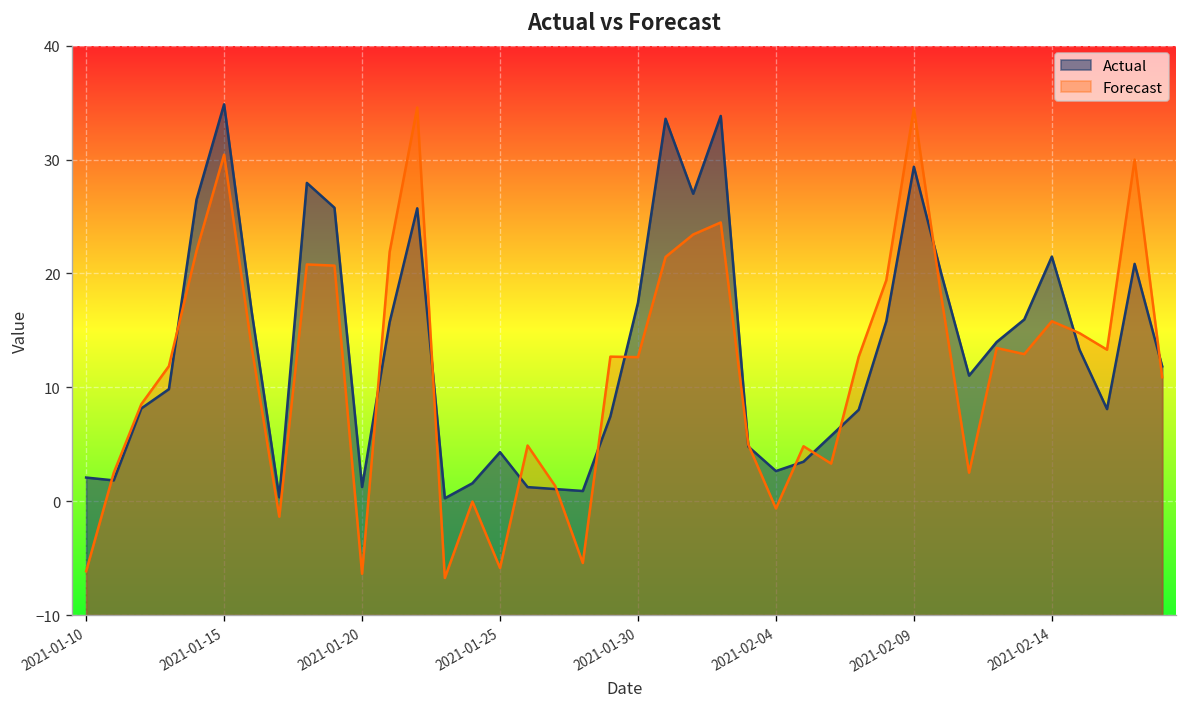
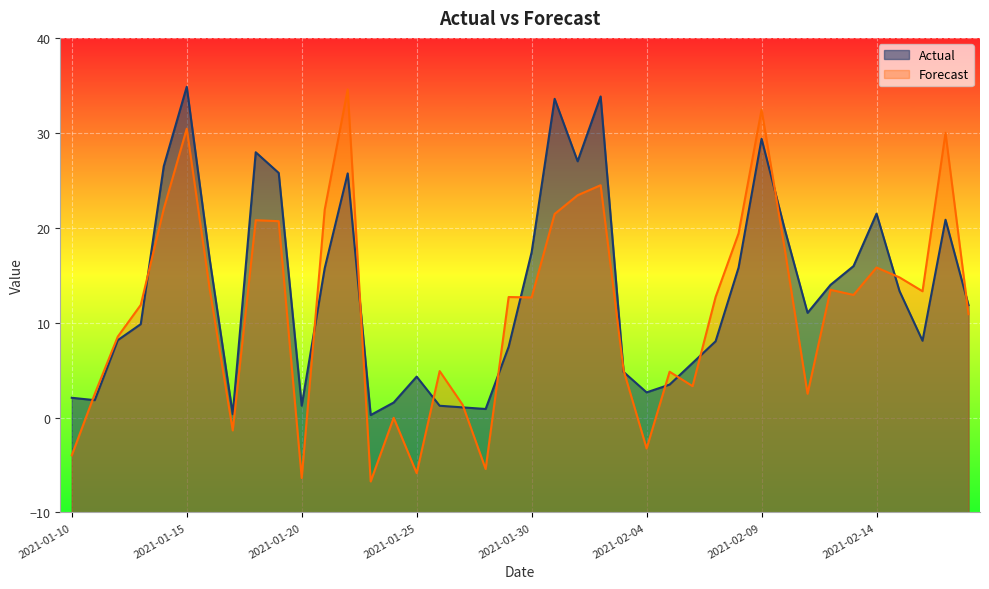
  {
    "Actual": {
      "2021-01-10": 2,
      "2021-01-15": 35,
      "2021-01-20": 1,
      "2021-01-25": 4,
      "2021-01-30": 17,
      "2021-02-04": 3,
      "2021-02-09": 29,
      "2021-02-14": 21
    },
    "Forecast": {
-     "2021-01-10": -6,
+     "2021-01-10": -4,
      "2021-01-15": 30,
      "2021-01-20": -6,
      "2021-01-25": -6,
      "2021-01-30": 13,
-     "2021-02-04": -1,
-     "2021-02-09": 35,
+     "2021-02-04": -3,
+     "2021-02-09": 32,
      "2021-02-14": 16
    }
  }
